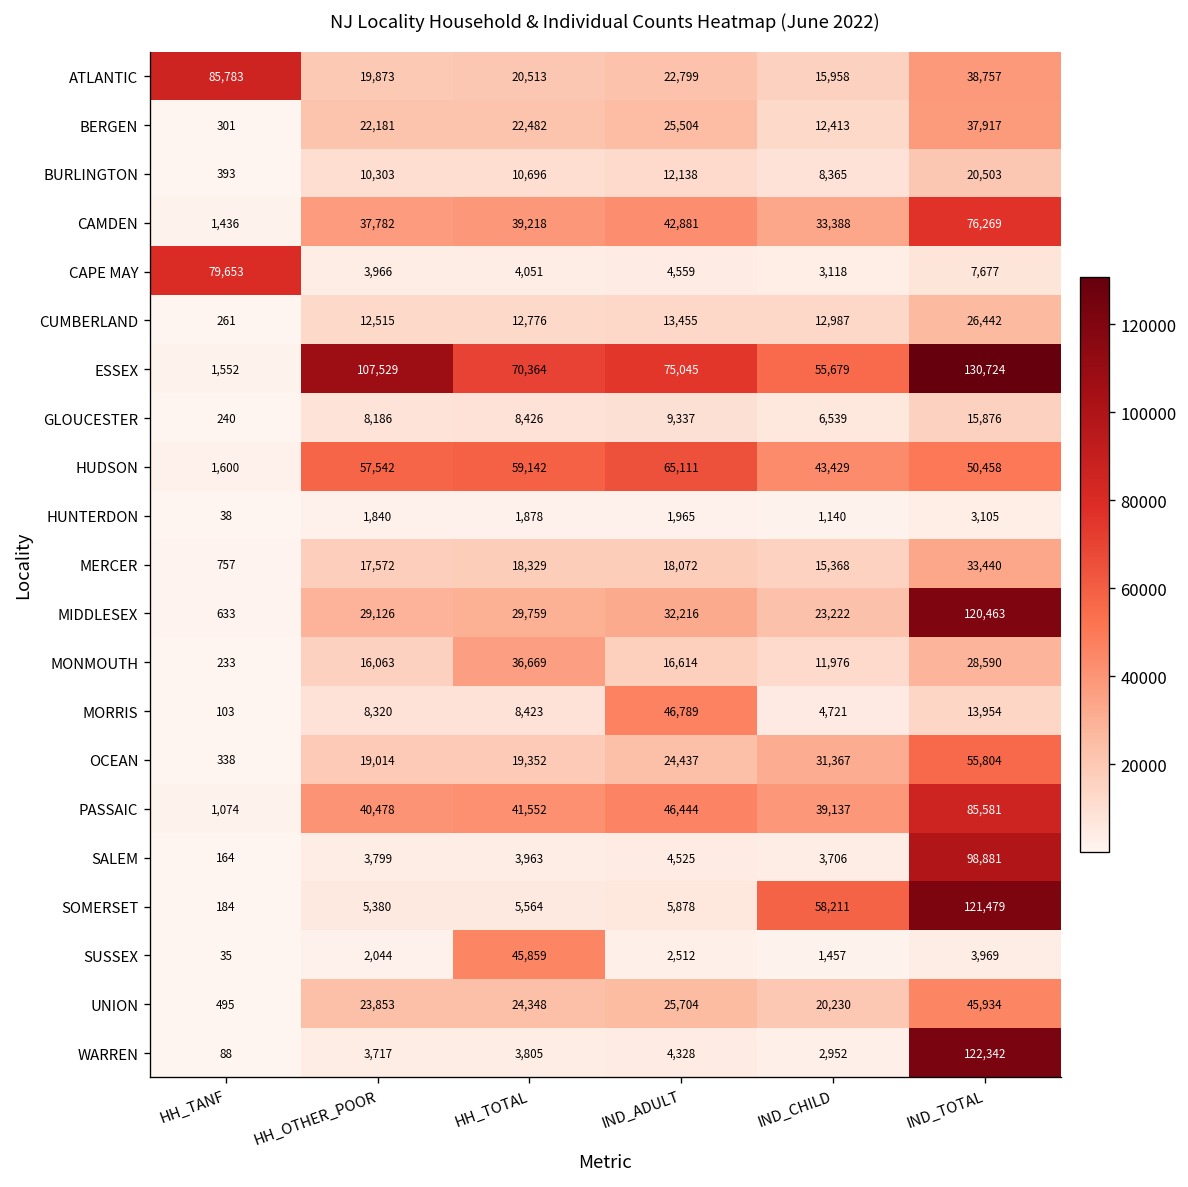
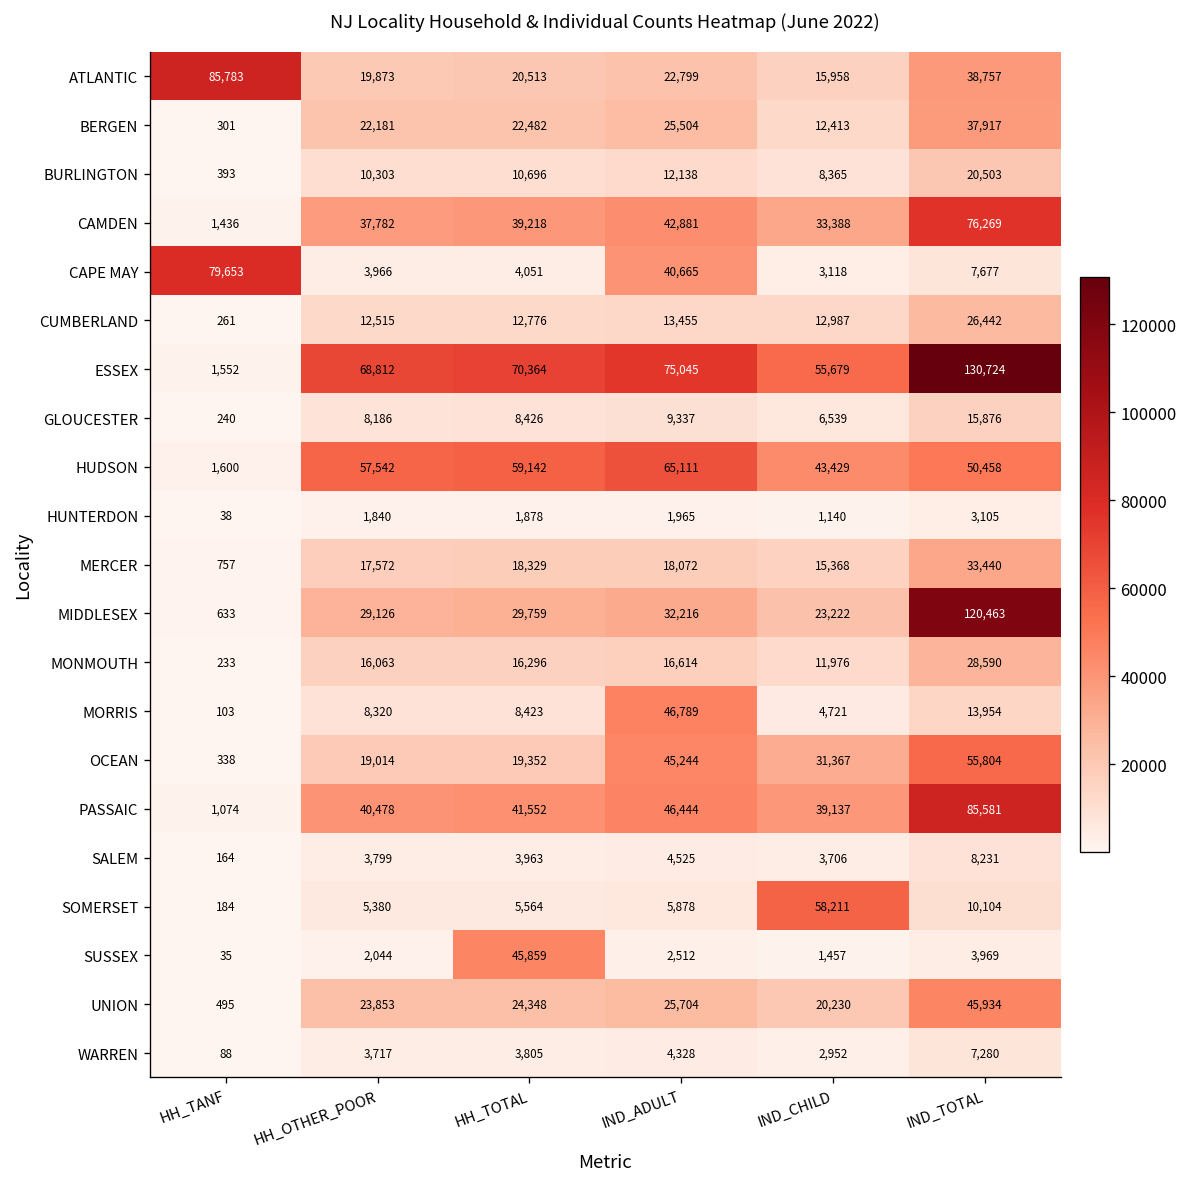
  {
    "ATLANTIC": {
      "HH_TANF": "85,783",
      "HH_OTHER_POOR": "19,873",
      "HH_TOTAL": "20,513",
      "IND_ADULT": "22,799",
      "IND_CHILD": "15,958",
      "IND_TOTAL": "38,757"
    },
    "BERGEN": {
      "HH_TANF": "301",
      "HH_OTHER_POOR": "22,181",
      "HH_TOTAL": "22,482",
      "IND_ADULT": "25,504",
      "IND_CHILD": "12,413",
      "IND_TOTAL": "37,917"
    },
    "BURLINGTON": {
      "HH_TANF": "393",
      "HH_OTHER_POOR": "10,303",
      "HH_TOTAL": "10,696",
      "IND_ADULT": "12,138",
      "IND_CHILD": "8,365",
      "IND_TOTAL": "20,503"
    },
    "CAMDEN": {
      "HH_TANF": "1,436",
      "HH_OTHER_POOR": "37,782",
      "HH_TOTAL": "39,218",
      "IND_ADULT": "42,881",
      "IND_CHILD": "33,388",
      "IND_TOTAL": "76,269"
    },
    "CAPE MAY": {
      "HH_TANF": "79,653",
      "HH_OTHER_POOR": "3,966",
      "HH_TOTAL": "4,051",
-     "IND_ADULT": "4,559",
+     "IND_ADULT": "40,665",
      "IND_CHILD": "3,118",
      "IND_TOTAL": "7,677"
    },
    "CUMBERLAND": {
      "HH_TANF": "261",
      "HH_OTHER_POOR": "12,515",
      "HH_TOTAL": "12,776",
      "IND_ADULT": "13,455",
      "IND_CHILD": "12,987",
      "IND_TOTAL": "26,442"
    },
    "ESSEX": {
      "HH_TANF": "1,552",
-     "HH_OTHER_POOR": "107,529",
+     "HH_OTHER_POOR": "68,812",
      "HH_TOTAL": "70,364",
      "IND_ADULT": "75,045",
      "IND_CHILD": "55,679",
      "IND_TOTAL": "130,724"
    },
    "GLOUCESTER": {
      "HH_TANF": "240",
      "HH_OTHER_POOR": "8,186",
      "HH_TOTAL": "8,426",
      "IND_ADULT": "9,337",
      "IND_CHILD": "6,539",
      "IND_TOTAL": "15,876"
    },
    "HUDSON": {
      "HH_TANF": "1,600",
      "HH_OTHER_POOR": "57,542",
      "HH_TOTAL": "59,142",
      "IND_ADULT": "65,111",
      "IND_CHILD": "43,429",
      "IND_TOTAL": "50,458"
    },
    "HUNTERDON": {
      "HH_TANF": "38",
      "HH_OTHER_POOR": "1,840",
      "HH_TOTAL": "1,878",
      "IND_ADULT": "1,965",
      "IND_CHILD": "1,140",
      "IND_TOTAL": "3,105"
    },
    "MERCER": {
      "HH_TANF": "757",
      "HH_OTHER_POOR": "17,572",
      "HH_TOTAL": "18,329",
      "IND_ADULT": "18,072",
      "IND_CHILD": "15,368",
      "IND_TOTAL": "33,440"
    },
    "MIDDLESEX": {
      "HH_TANF": "633",
      "HH_OTHER_POOR": "29,126",
      "HH_TOTAL": "29,759",
      "IND_ADULT": "32,216",
      "IND_CHILD": "23,222",
      "IND_TOTAL": "120,463"
    },
    "MONMOUTH": {
      "HH_TANF": "233",
      "HH_OTHER_POOR": "16,063",
-     "HH_TOTAL": "36,669",
+     "HH_TOTAL": "16,296",
      "IND_ADULT": "16,614",
      "IND_CHILD": "11,976",
      "IND_TOTAL": "28,590"
    },
    "MORRIS": {
      "HH_TANF": "103",
      "HH_OTHER_POOR": "8,320",
      "HH_TOTAL": "8,423",
      "IND_ADULT": "46,789",
      "IND_CHILD": "4,721",
      "IND_TOTAL": "13,954"
    },
    "OCEAN": {
      "HH_TANF": "338",
      "HH_OTHER_POOR": "19,014",
      "HH_TOTAL": "19,352",
-     "IND_ADULT": "24,437",
+     "IND_ADULT": "45,244",
      "IND_CHILD": "31,367",
      "IND_TOTAL": "55,804"
    },
    "PASSAIC": {
      "HH_TANF": "1,074",
      "HH_OTHER_POOR": "40,478",
      "HH_TOTAL": "41,552",
      "IND_ADULT": "46,444",
      "IND_CHILD": "39,137",
      "IND_TOTAL": "85,581"
    },
    "SALEM": {
      "HH_TANF": "164",
      "HH_OTHER_POOR": "3,799",
      "HH_TOTAL": "3,963",
      "IND_ADULT": "4,525",
      "IND_CHILD": "3,706",
-     "IND_TOTAL": "98,881"
+     "IND_TOTAL": "8,231"
    },
    "SOMERSET": {
      "HH_TANF": "184",
      "HH_OTHER_POOR": "5,380",
      "HH_TOTAL": "5,564",
      "IND_ADULT": "5,878",
      "IND_CHILD": "58,211",
-     "IND_TOTAL": "121,479"
+     "IND_TOTAL": "10,104"
    },
    "SUSSEX": {
      "HH_TANF": "35",
      "HH_OTHER_POOR": "2,044",
      "HH_TOTAL": "45,859",
      "IND_ADULT": "2,512",
      "IND_CHILD": "1,457",
      "IND_TOTAL": "3,969"
    },
    "UNION": {
      "HH_TANF": "495",
      "HH_OTHER_POOR": "23,853",
      "HH_TOTAL": "24,348",
      "IND_ADULT": "25,704",
      "IND_CHILD": "20,230",
      "IND_TOTAL": "45,934"
    },
    "WARREN": {
      "HH_TANF": "88",
      "HH_OTHER_POOR": "3,717",
      "HH_TOTAL": "3,805",
      "IND_ADULT": "4,328",
      "IND_CHILD": "2,952",
-     "IND_TOTAL": "122,342"
+     "IND_TOTAL": "7,280"
    }
  }
